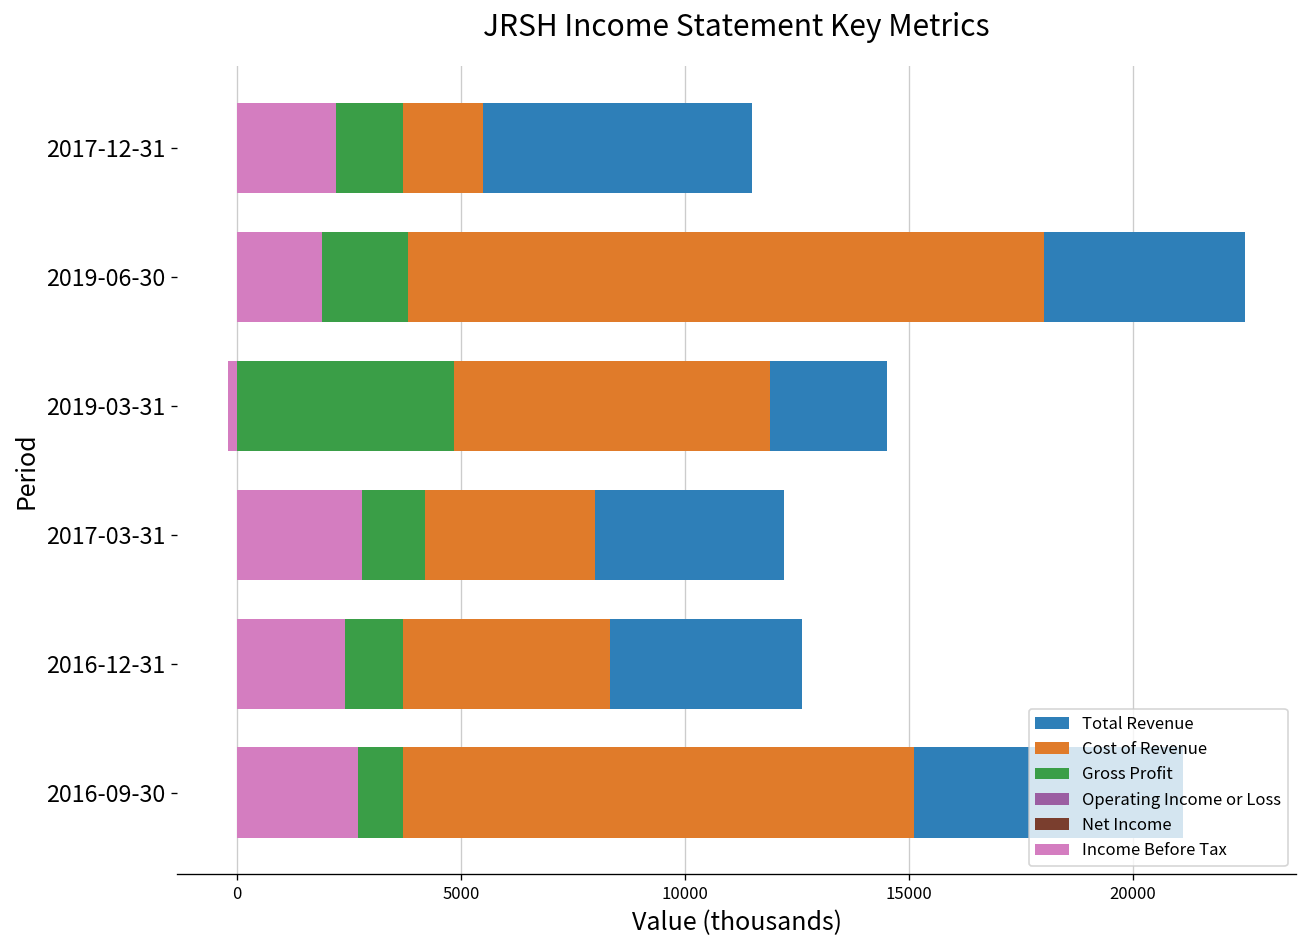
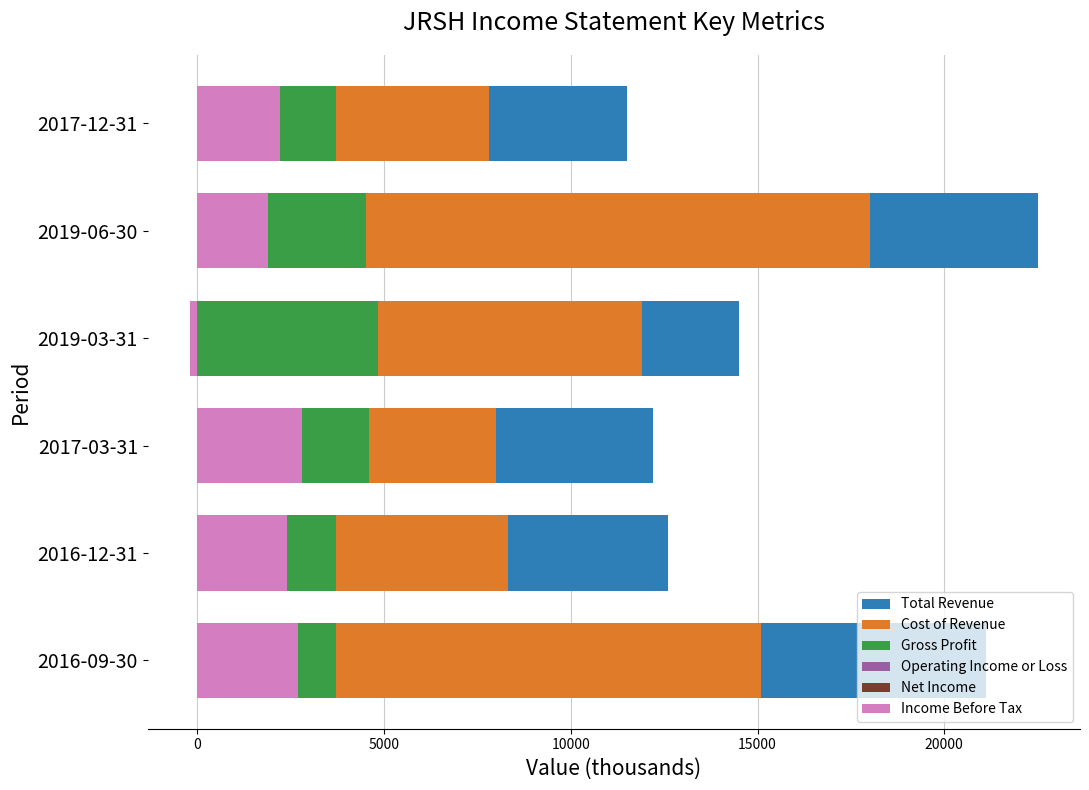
  {
    "Total Revenue": {
      "2017-12-31": 11500,
      "2019-06-30": 22500,
      "2019-03-31": 14500,
      "2017-03-31": 12200,
      "2016-12-31": 12600
    },
    "Cost of Revenue": {
-     "2017-12-31": 5500
+     "2017-12-31": 7800
    },
    "Gross Profit": {
-     "2019-06-30": 3800,
-     "2017-03-31": 4200
+     "2019-06-30": 4500,
+     "2017-03-31": 4600
    },
    "Income Before Tax": {
      "2019-03-31": -200
    },
    "Net Income": {
      "2019-03-31": -200
    }
  }
